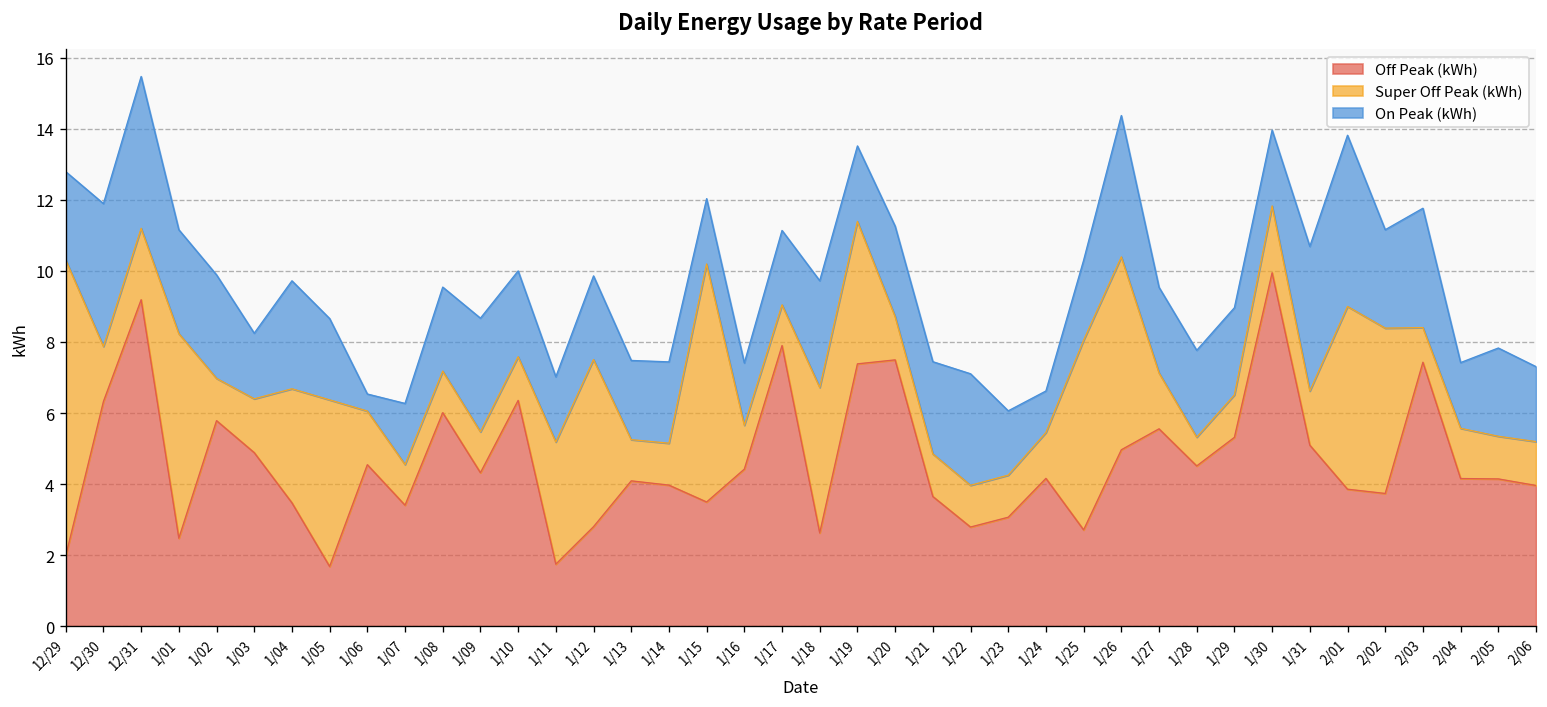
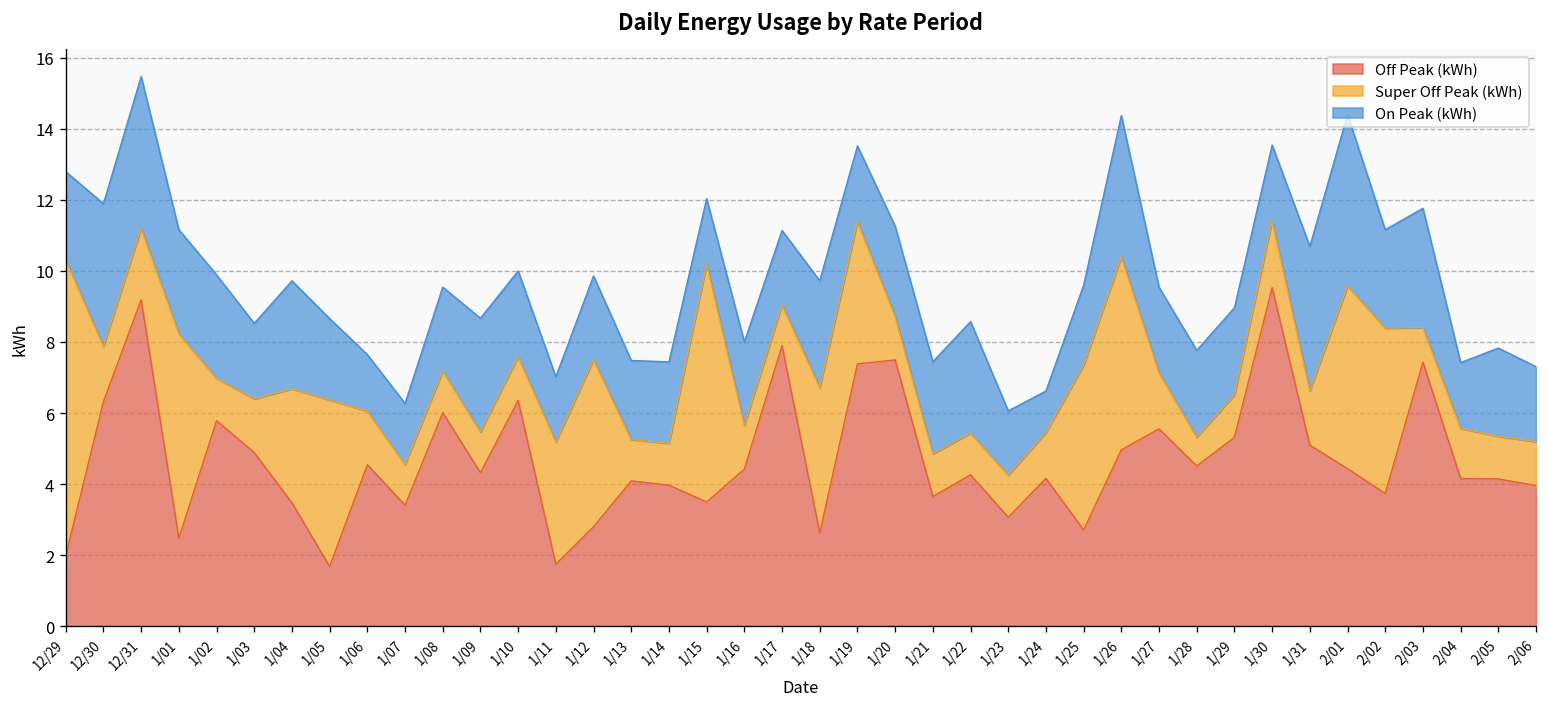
  {
    "Off Peak (kWh)": {
      "12/29": 2.0,
      "12/30": 6.3,
      "12/31": 9.2,
      "1/01": 2.5,
      "1/02": 5.8,
      "1/03": 4.9,
      "1/04": 3.5,
      "1/05": 1.7,
      "1/06": 4.5,
      "1/07": 3.4,
      "1/08": 6.0,
      "1/09": 4.3,
      "1/10": 6.4,
      "1/11": 1.7,
      "1/12": 2.8,
      "1/13": 4.1,
      "1/14": 4.0,
      "1/15": 3.5,
      "1/16": 4.4,
      "1/17": 7.9,
      "1/18": 2.6,
      "1/19": 7.4,
      "1/20": 7.5,
      "1/21": 3.7,
-     "1/22": 2.8,
+     "1/22": 4.3,
      "1/23": 3.1,
      "1/24": 4.2,
      "1/25": 2.7,
      "1/26": 5.0,
      "1/27": 5.6,
      "1/28": 4.5,
      "1/29": 5.3,
-     "1/30": 10.0,
+     "1/30": 9.5,
      "1/31": 5.1,
-     "2/01": 3.9,
+     "2/01": 4.4,
      "2/02": 3.7,
      "2/03": 7.4,
      "2/04": 4.2,
      "2/05": 4.1,
      "2/06": 4.0
    },
    "Super Off Peak (kWh)": {
      "12/29": 8.3,
      "12/30": 1.5,
      "12/31": 2.0,
      "1/01": 5.8,
      "1/02": 1.2,
      "1/03": 1.5,
      "1/04": 3.2,
      "1/05": 4.7,
      "1/06": 1.5,
      "1/07": 1.1,
      "1/08": 1.2,
      "1/09": 1.2,
      "1/10": 1.2,
      "1/11": 3.4,
      "1/12": 4.7,
      "1/13": 1.2,
      "1/14": 1.2,
      "1/15": 6.7,
      "1/16": 1.2,
      "1/17": 1.1,
      "1/18": 4.1,
      "1/19": 4.0,
      "1/20": 1.2,
      "1/21": 1.2,
      "1/22": 1.2,
      "1/23": 1.2,
      "1/24": 1.3,
-     "1/25": 5.3,
+     "1/25": 4.6,
      "1/26": 5.4,
      "1/27": 1.6,
      "1/28": 0.8,
      "1/29": 1.2,
      "1/30": 1.9,
      "1/31": 1.5,
      "2/01": 5.1,
      "2/02": 4.7,
      "2/03": 1.0,
      "2/04": 1.4,
      "2/05": 1.2,
      "2/06": 1.2
    },
    "On Peak (kWh)": {
      "12/29": 2.5,
      "12/30": 4.0,
      "12/31": 4.3,
      "1/01": 2.9,
      "1/02": 2.9,
-     "1/03": 1.8,
+     "1/03": 2.1,
      "1/04": 3.0,
      "1/05": 2.3,
-     "1/06": 0.5,
+     "1/06": 1.6,
      "1/07": 1.7,
      "1/08": 2.4,
      "1/09": 3.2,
      "1/10": 2.4,
      "1/11": 1.8,
      "1/12": 2.4,
      "1/13": 2.2,
      "1/14": 2.3,
      "1/15": 1.8,
-     "1/16": 1.8,
+     "1/16": 2.3,
      "1/17": 2.1,
      "1/18": 3.0,
      "1/19": 2.1,
      "1/20": 2.5,
      "1/21": 2.6,
      "1/22": 3.1,
      "1/23": 1.8,
      "1/24": 1.2,
      "1/25": 2.3,
      "1/26": 4.0,
      "1/27": 2.4,
      "1/28": 2.4,
      "1/29": 2.5,
      "1/30": 2.1,
      "1/31": 4.1,
      "2/02": 2.8,
      "2/03": 3.4,
      "2/04": 1.8,
      "2/05": 2.5,
      "2/06": 2.1
    }
  }
